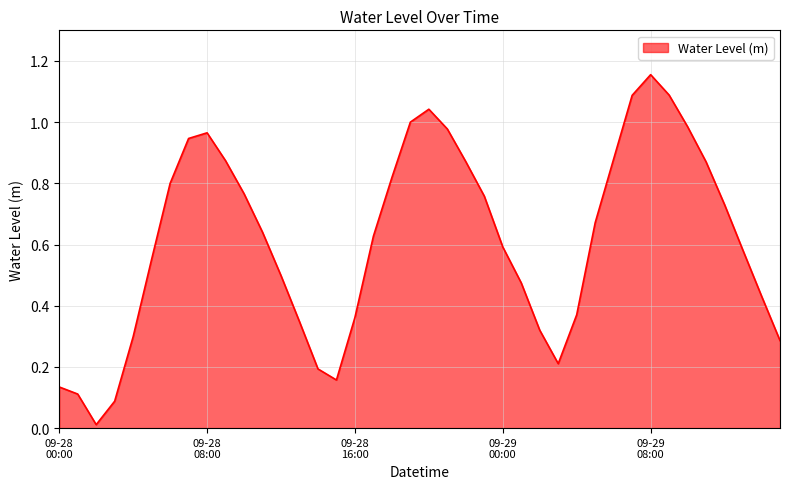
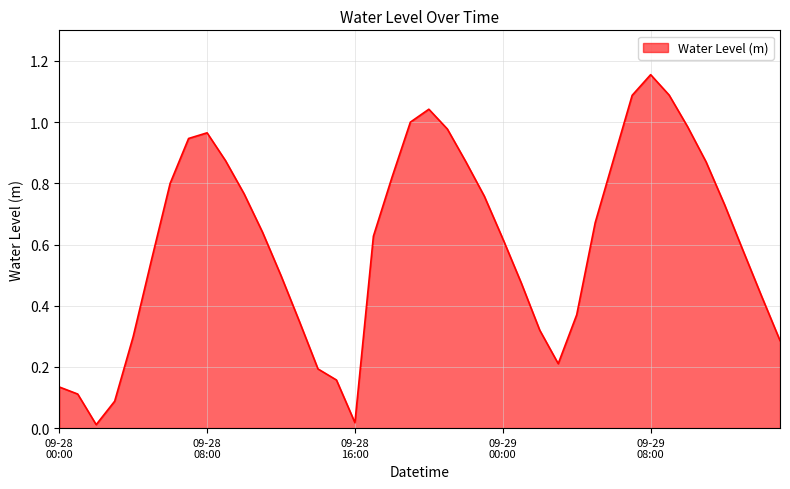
  {
    "09-28 00:00": 0.13,
    "09-28 08:00": 0.97,
-   "09-28 16:00": 0.36,
-   "09-29 00:00": 0.59,
+   "09-28 16:00": 0.02,
+   "09-29 00:00": 0.62,
    "09-29 08:00": 1.16
  }
